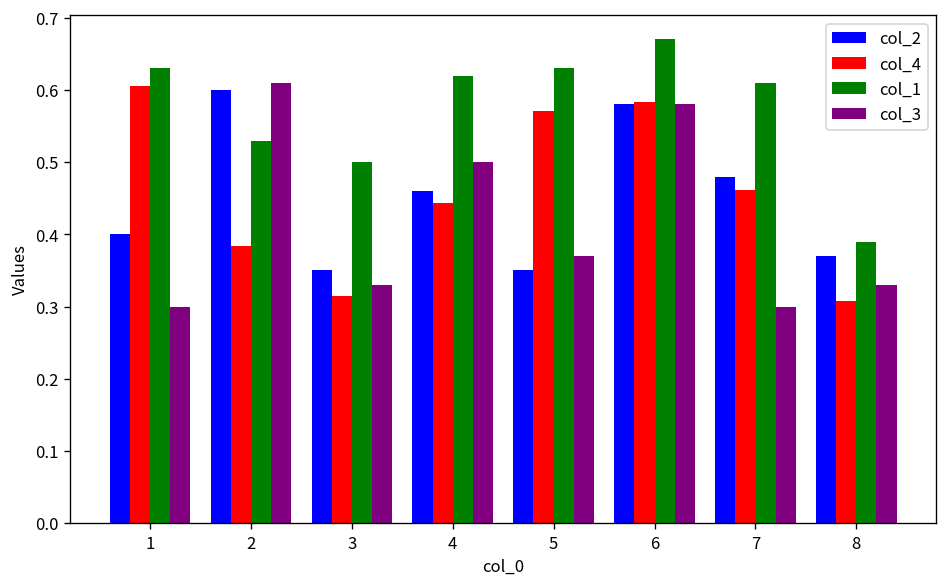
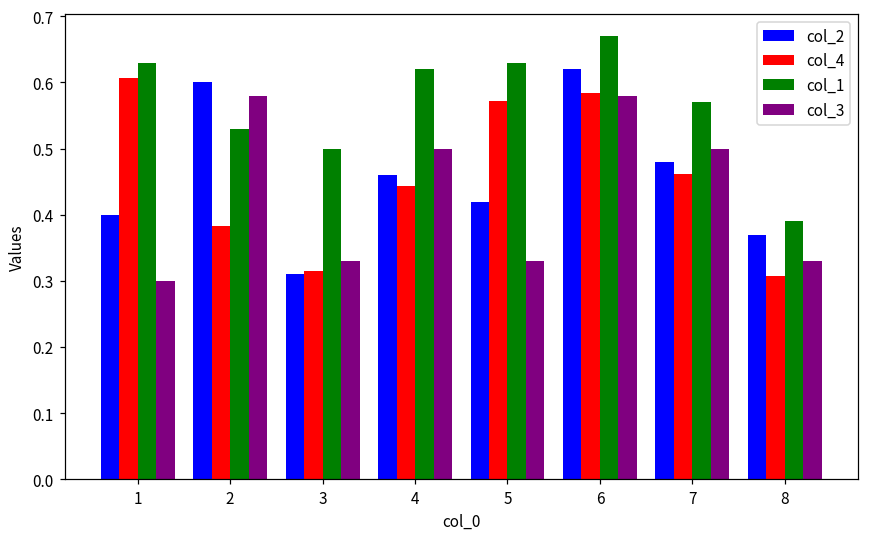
  {
    "col_2": {
      "1": 0.40,
      "2": 0.60,
-     "3": 0.35,
+     "3": 0.31,
      "4": 0.46,
-     "5": 0.35,
-     "6": 0.58,
+     "5": 0.42,
+     "6": 0.62,
      "7": 0.48,
      "8": 0.37
    },
    "col_4": {
      "1": 0.61,
      "2": 0.38,
      "3": 0.32,
      "4": 0.44,
      "5": 0.57,
      "6": 0.58,
      "7": 0.46,
      "8": 0.31
    },
    "col_1": {
      "1": 0.63,
      "2": 0.53,
      "3": 0.50,
      "4": 0.62,
      "5": 0.63,
      "6": 0.67,
-     "7": 0.61,
+     "7": 0.57,
      "8": 0.39
    },
    "col_3": {
      "1": 0.30,
-     "2": 0.61,
+     "2": 0.58,
      "3": 0.33,
      "4": 0.50,
-     "5": 0.37,
+     "5": 0.33,
      "6": 0.58,
-     "7": 0.3,
+     "7": 0.5,
      "8": 0.33
    }
  }
